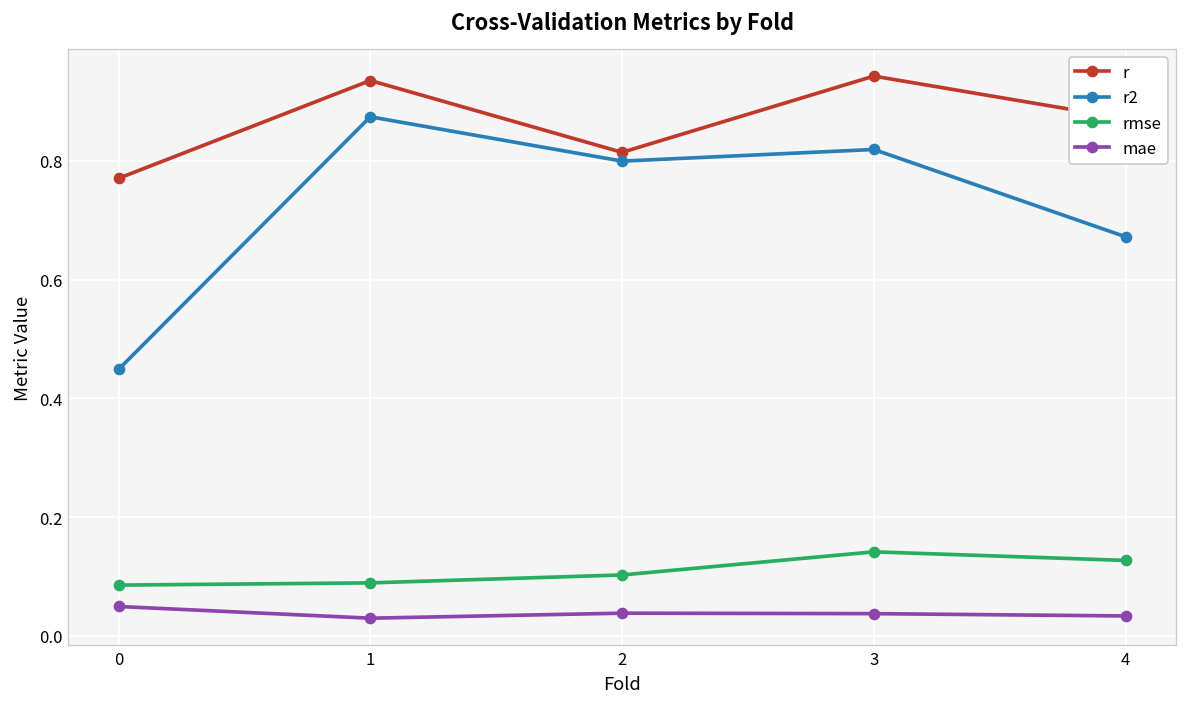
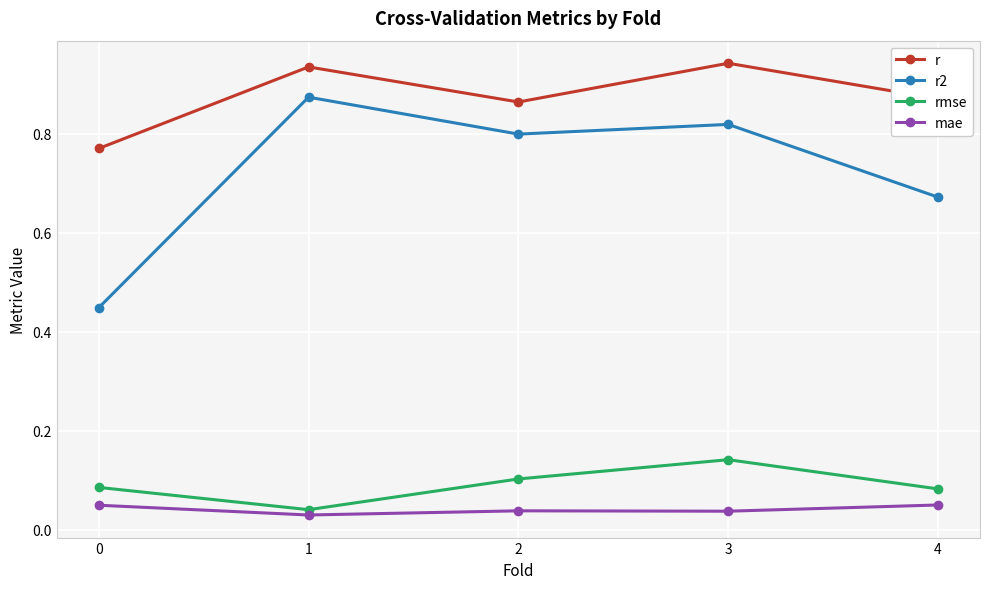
  {
    "r": {
      "0": 0.77,
      "1": 0.94,
-     "2": 0.81,
+     "2": 0.86,
      "3": 0.94
    },
    "r2": {
      "0": 0.45,
      "1": 0.87,
      "2": 0.80,
      "3": 0.82,
      "4": 0.67
    },
    "rmse": {
      "0": 0.09,
-     "1": 0.09,
+     "1": 0.04,
      "2": 0.10,
      "3": 0.14,
-     "4": 0.13
+     "4": 0.08
    },
    "mae": {
      "0": 0.05,
      "1": 0.03,
      "2": 0.04,
      "3": 0.04,
-     "4": 0.03
+     "4": 0.05
    }
  }
